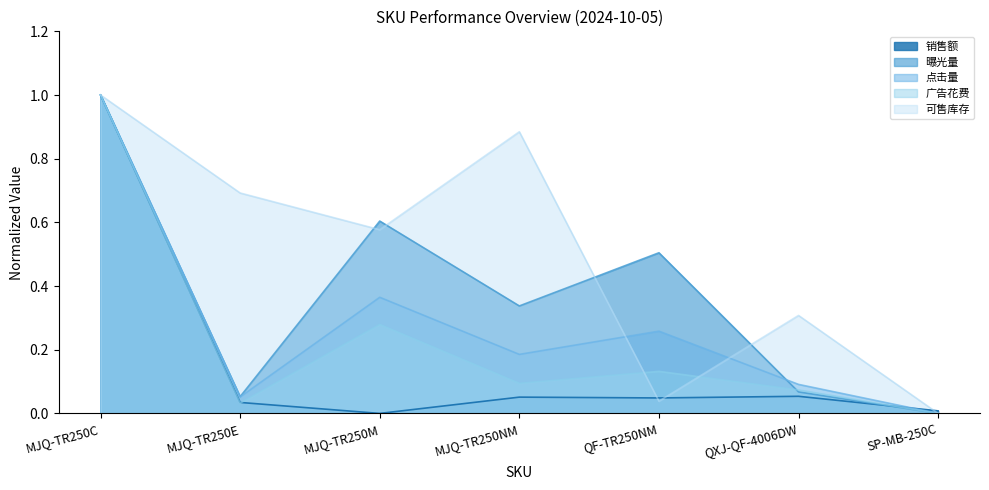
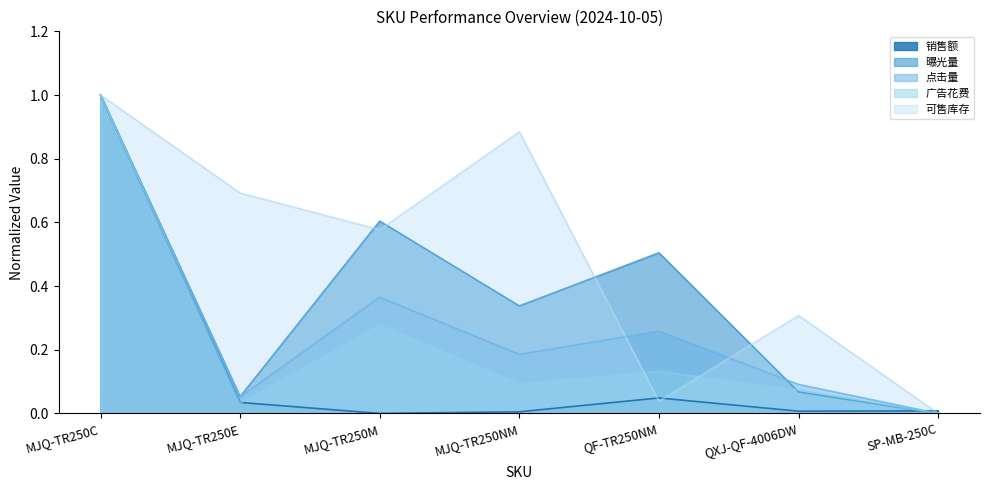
  {
    "销售额": {
      "MJQ-TR250M": 0.00,
-     "MJQ-TR250NM": 0.05,
+     "MJQ-TR250NM": 0.01,
      "QF-TR250NM": 0.05,
-     "QXJ-QF-4006DW": 0.05
+     "QXJ-QF-4006DW": 0.01
    }
  }
